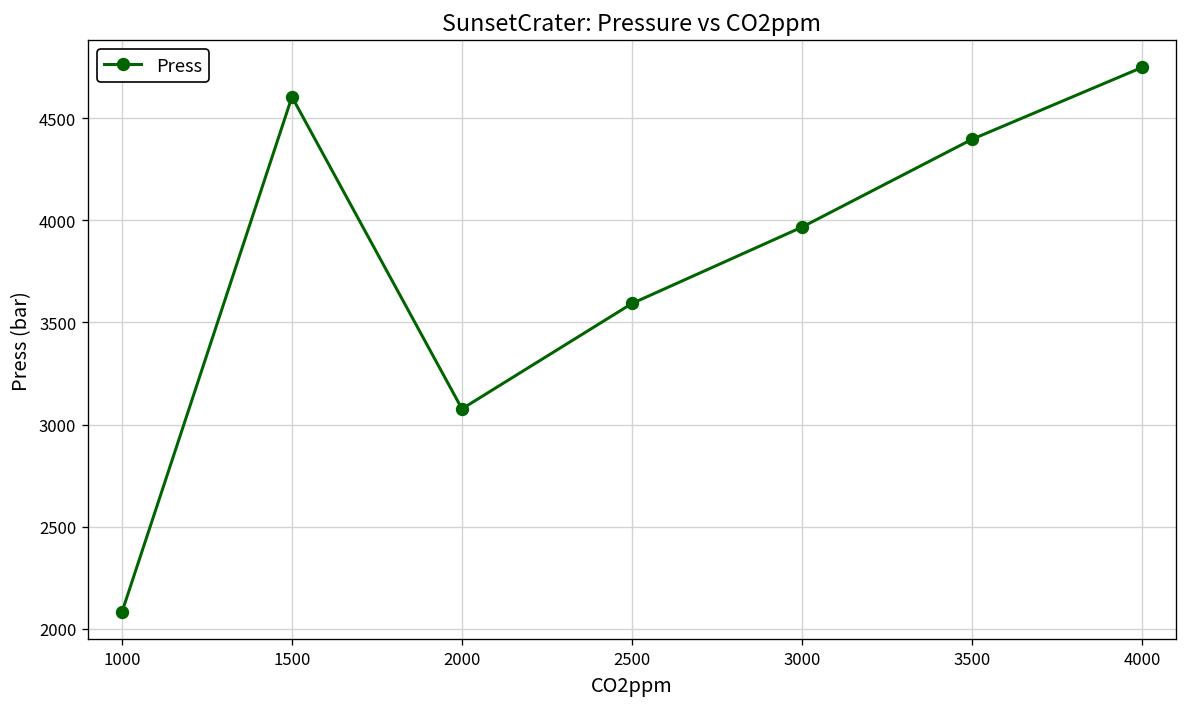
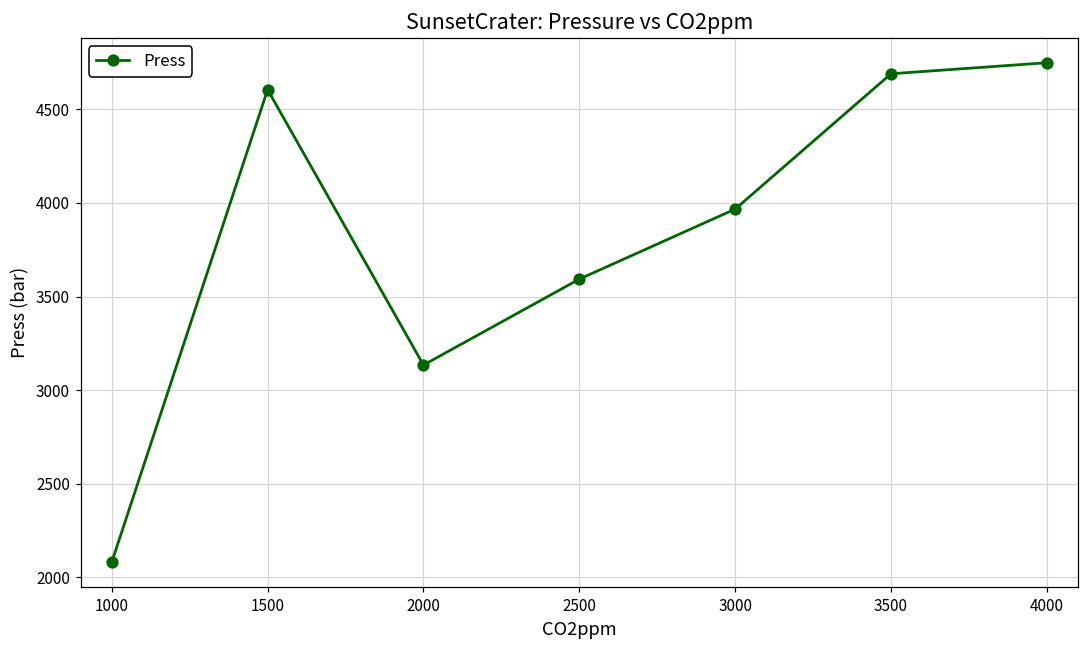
  {
    "1000": 2080,
    "1500": 4610,
-   "2000": 3080,
+   "2000": 3130,
    "2500": 3590,
    "3000": 3970,
-   "3500": 4400,
+   "3500": 4690,
    "4000": 4750
  }
